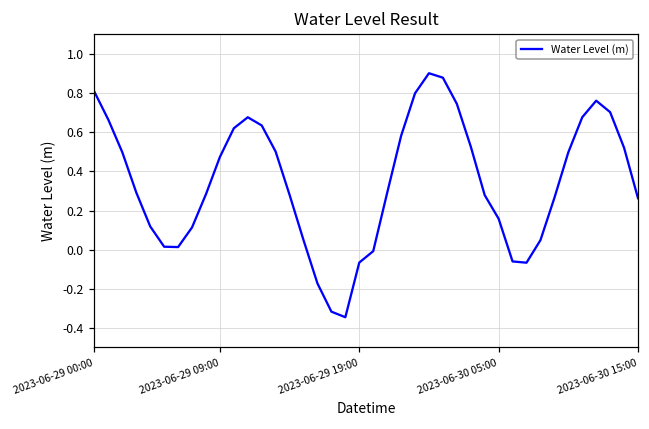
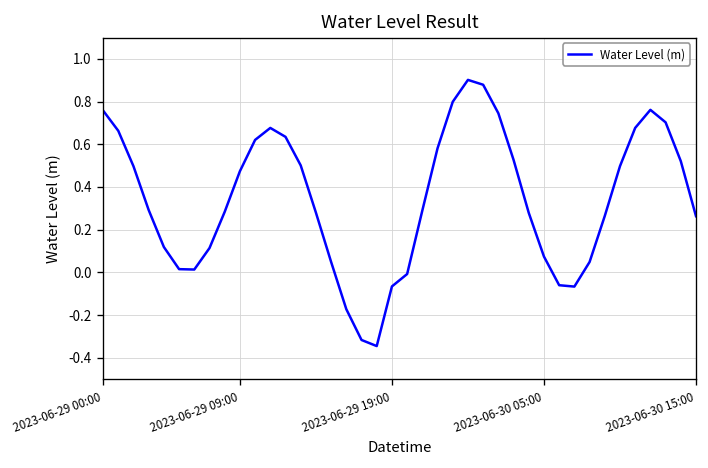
  {
-   "2023-06-29 00:00": 0.81,
+   "2023-06-29 00:00": 0.76,
    "2023-06-29 09:00": 0.47,
    "2023-06-29 19:00": -0.07,
-   "2023-06-30 05:00": 0.16,
+   "2023-06-30 05:00": 0.07,
    "2023-06-30 15:00": 0.26
  }
